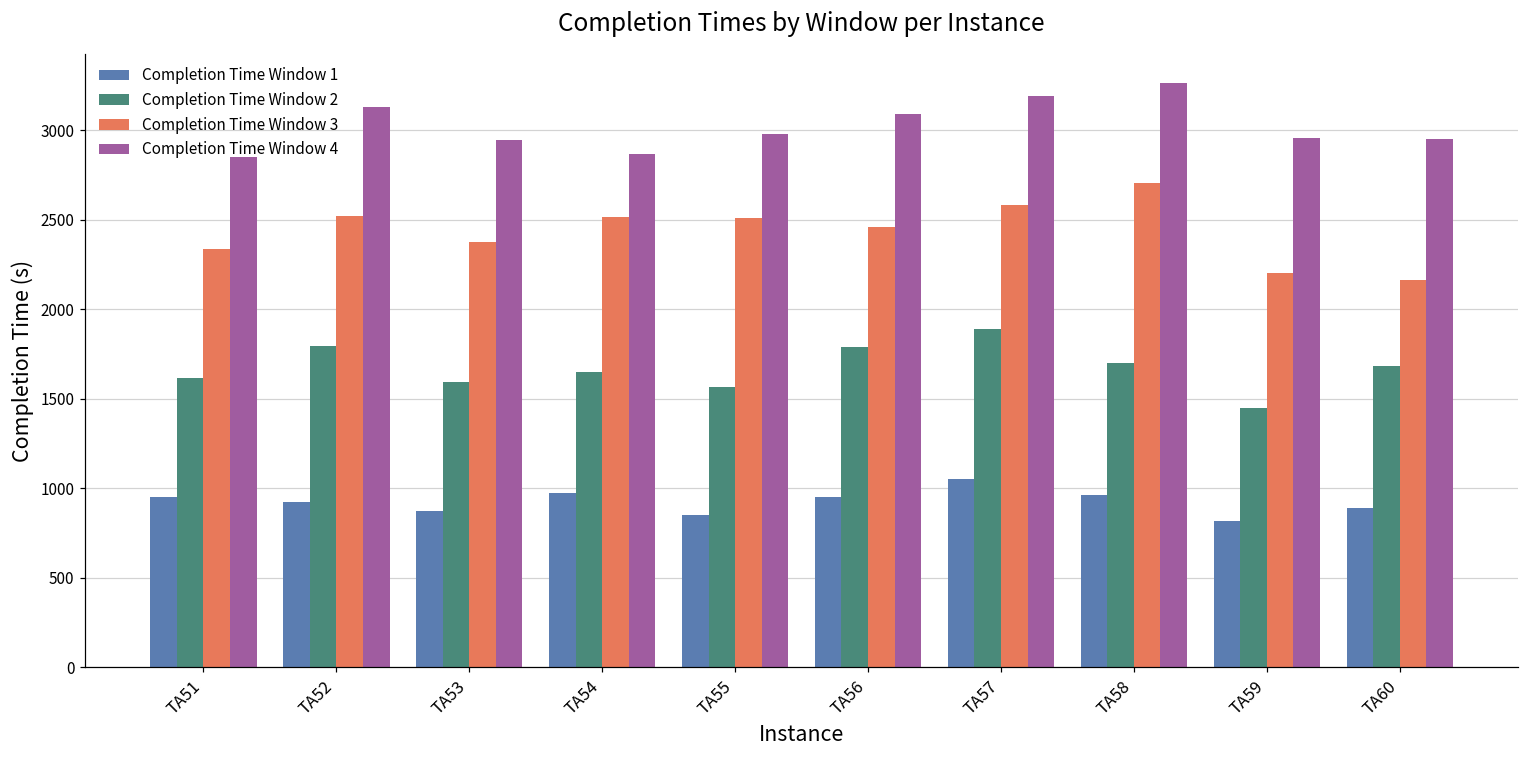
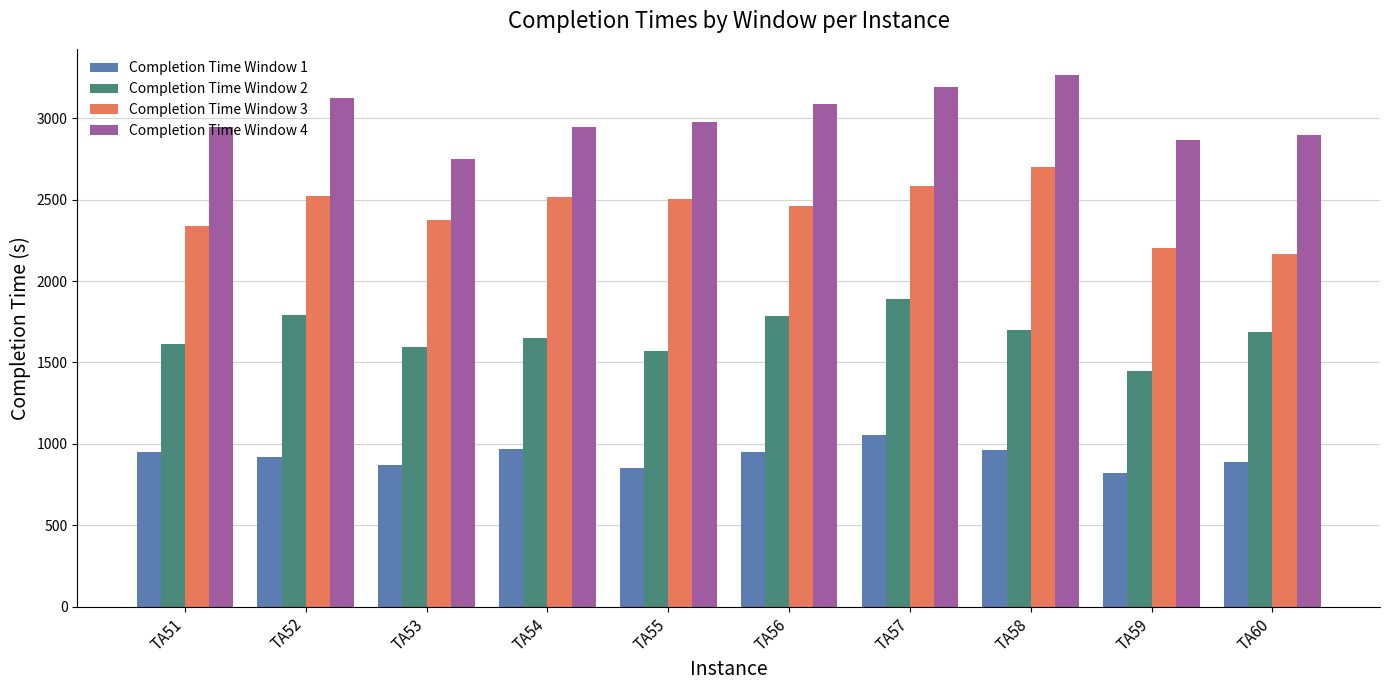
  {
    "Completion Time Window 3": {
      "TA51": 2340,
      "TA52": 2520,
      "TA53": 2370,
      "TA54": 2520,
      "TA55": 2510,
      "TA56": 2460,
      "TA57": 2580,
      "TA58": 2700,
      "TA59": 2200,
      "TA60": 2170
    },
    "Completion Time Window 4": {
-     "TA51": 2850,
+     "TA51": 2950,
      "TA52": 3130,
-     "TA53": 2940,
-     "TA54": 2870,
+     "TA53": 2750,
+     "TA54": 2950,
      "TA55": 2980,
      "TA56": 3090,
      "TA57": 3190,
      "TA58": 3260,
-     "TA59": 2950,
-     "TA60": 2950
+     "TA59": 2870,
+     "TA60": 2900
    }
  }
